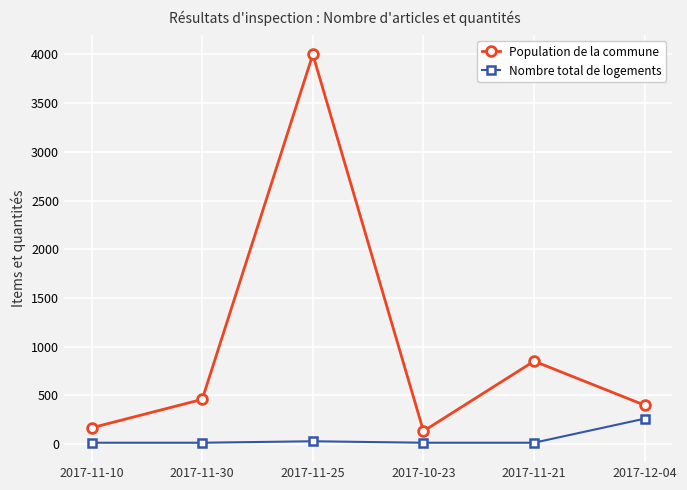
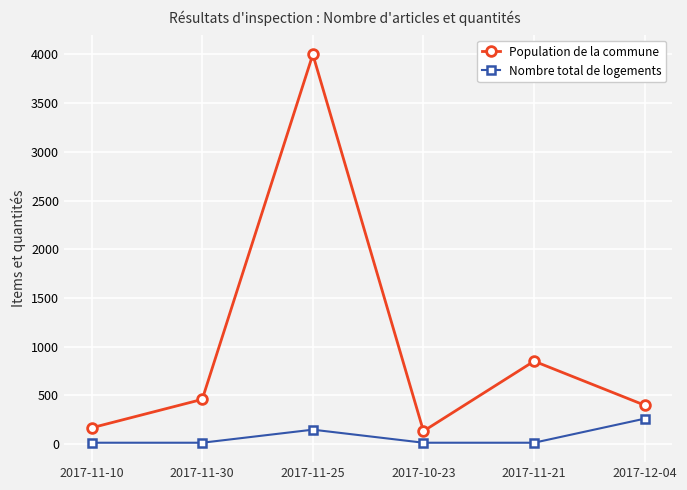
  {
    "Population de la commune": {
      "2017-11-10": 200,
      "2017-11-30": 500,
      "2017-11-25": 4000,
      "2017-10-23": 100,
      "2017-11-21": 900,
      "2017-12-04": 400
    },
    "Nombre total de logements": {
      "2017-11-10": 0,
      "2017-11-30": 0,
-     "2017-11-25": 0,
+     "2017-11-25": 100,
      "2017-10-23": 0,
      "2017-11-21": 0,
      "2017-12-04": 300
    }
  }
